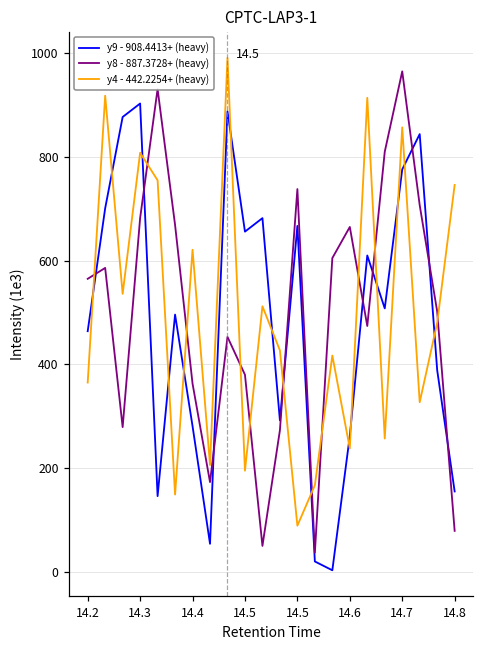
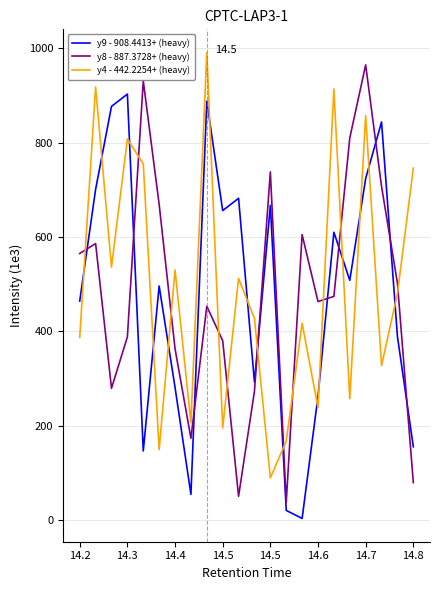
  {
    "y9 - 908.4413+ (heavy)": {
      "14.2": 460,
      "14.3": 900,
      "14.4": 280,
      "14.6": 260,
-     "14.7": 780,
+     "14.7": 720,
      "14.8": 160
    },
    "y8 - 887.3728+ (heavy)": {
      "14.2": 570,
-     "14.3": 680,
+     "14.3": 390,
      "14.4": 360,
-     "14.6": 670,
+     "14.6": 460,
      "14.7": 970,
      "14.8": 80
    },
    "y4 - 442.2254+ (heavy)": {
-     "14.2": 370,
+     "14.2": 390,
      "14.3": 810,
-     "14.4": 620,
+     "14.4": 530,
      "14.6": 240,
      "14.7": 860,
      "14.8": 750
    }
  }
